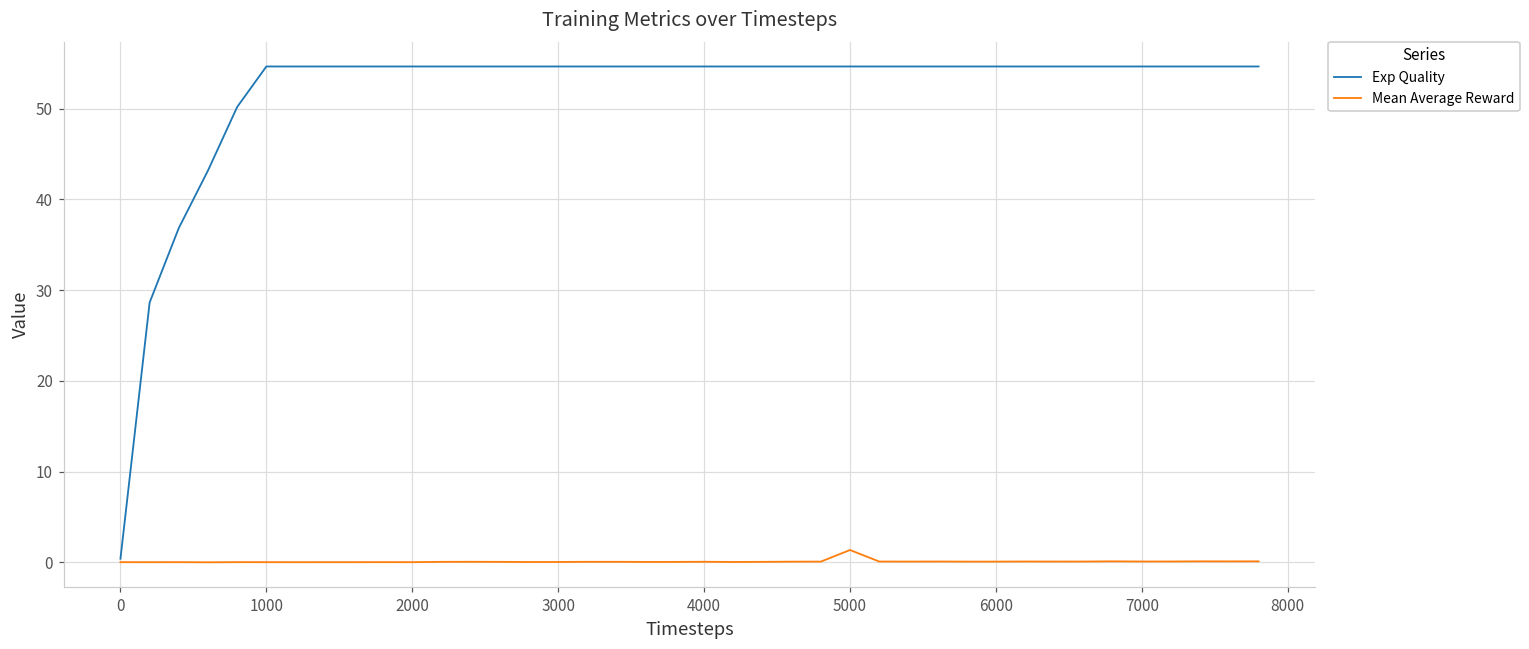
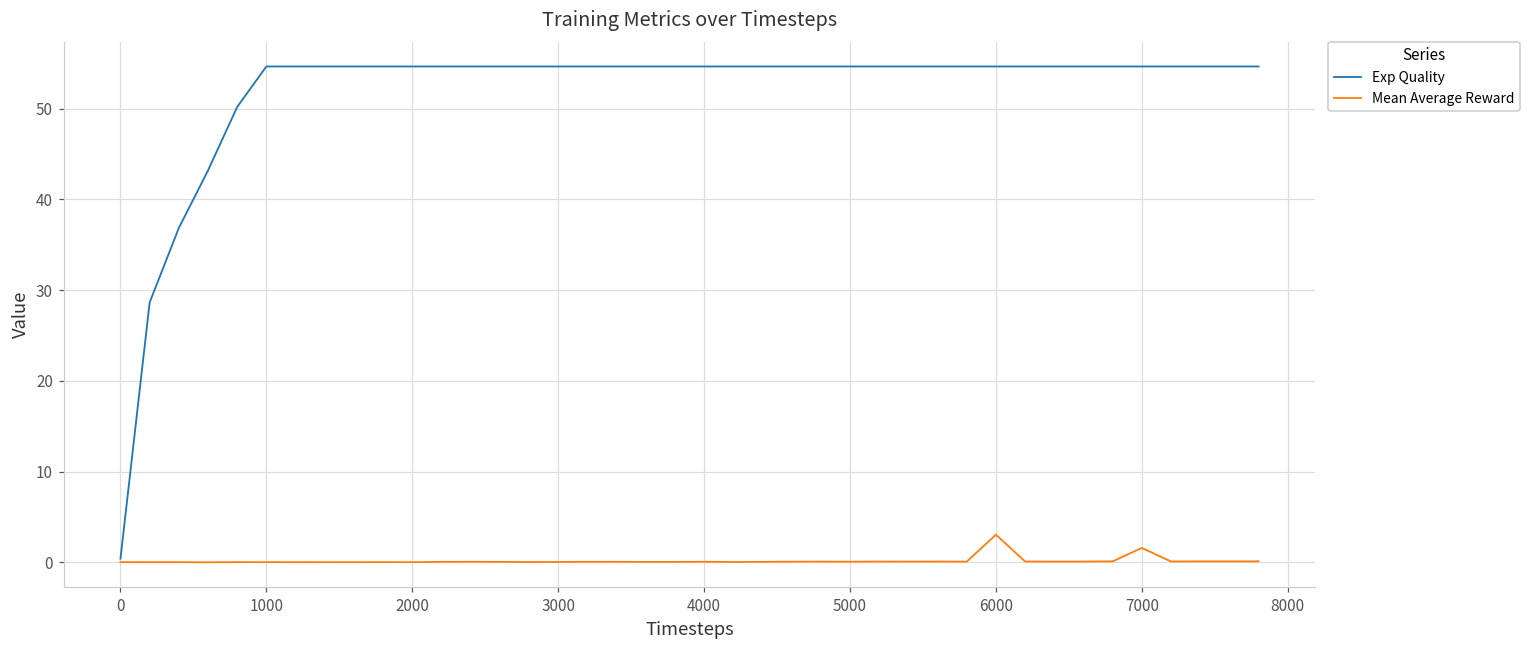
  {
    "Exp Quality": {
      "0": 0,
      "1000": 55,
      "2000": 55,
      "3000": 55,
      "4000": 55,
      "5000": 55,
      "6000": 55,
      "7000": 55
    },
    "Mean Average Reward": {
      "0": 0,
      "1000": 0,
      "2000": 0,
      "3000": 0,
      "4000": 0,
-     "5000": 1,
-     "6000": 0,
-     "7000": 0
+     "5000": 0,
+     "6000": 3,
+     "7000": 2
    }
  }
